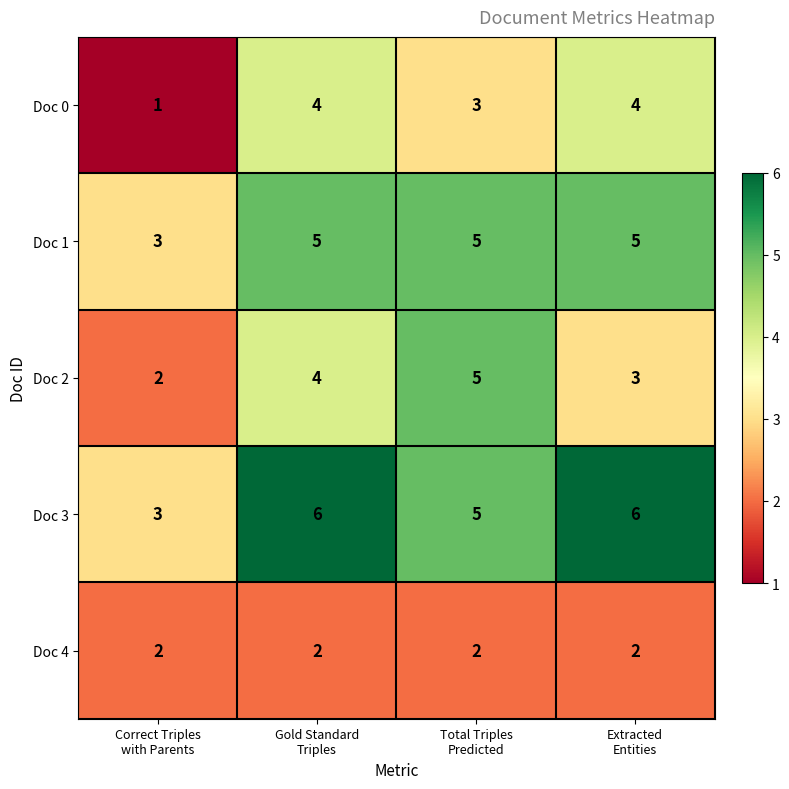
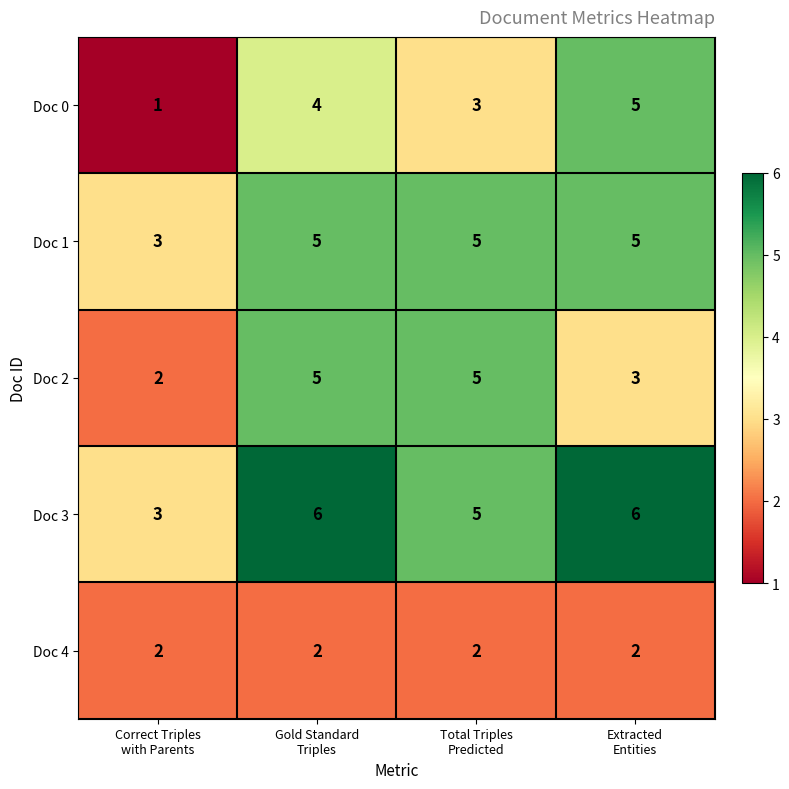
  {
    "Doc 0": {
      "Correct Triples with Parents": 1,
      "Gold Standard Triples": 4,
      "Total Triples Predicted": 3,
-     "Extracted Entities": 4
+     "Extracted Entities": 5
    },
    "Doc 1": {
      "Correct Triples with Parents": 3,
      "Gold Standard Triples": 5,
      "Total Triples Predicted": 5,
      "Extracted Entities": 5
    },
    "Doc 2": {
      "Correct Triples with Parents": 2,
-     "Gold Standard Triples": 4,
+     "Gold Standard Triples": 5,
      "Total Triples Predicted": 5,
      "Extracted Entities": 3
    },
    "Doc 3": {
      "Correct Triples with Parents": 3,
      "Gold Standard Triples": 6,
      "Total Triples Predicted": 5,
      "Extracted Entities": 6
    },
    "Doc 4": {
      "Correct Triples with Parents": 2,
      "Gold Standard Triples": 2,
      "Total Triples Predicted": 2,
      "Extracted Entities": 2
    }
  }
